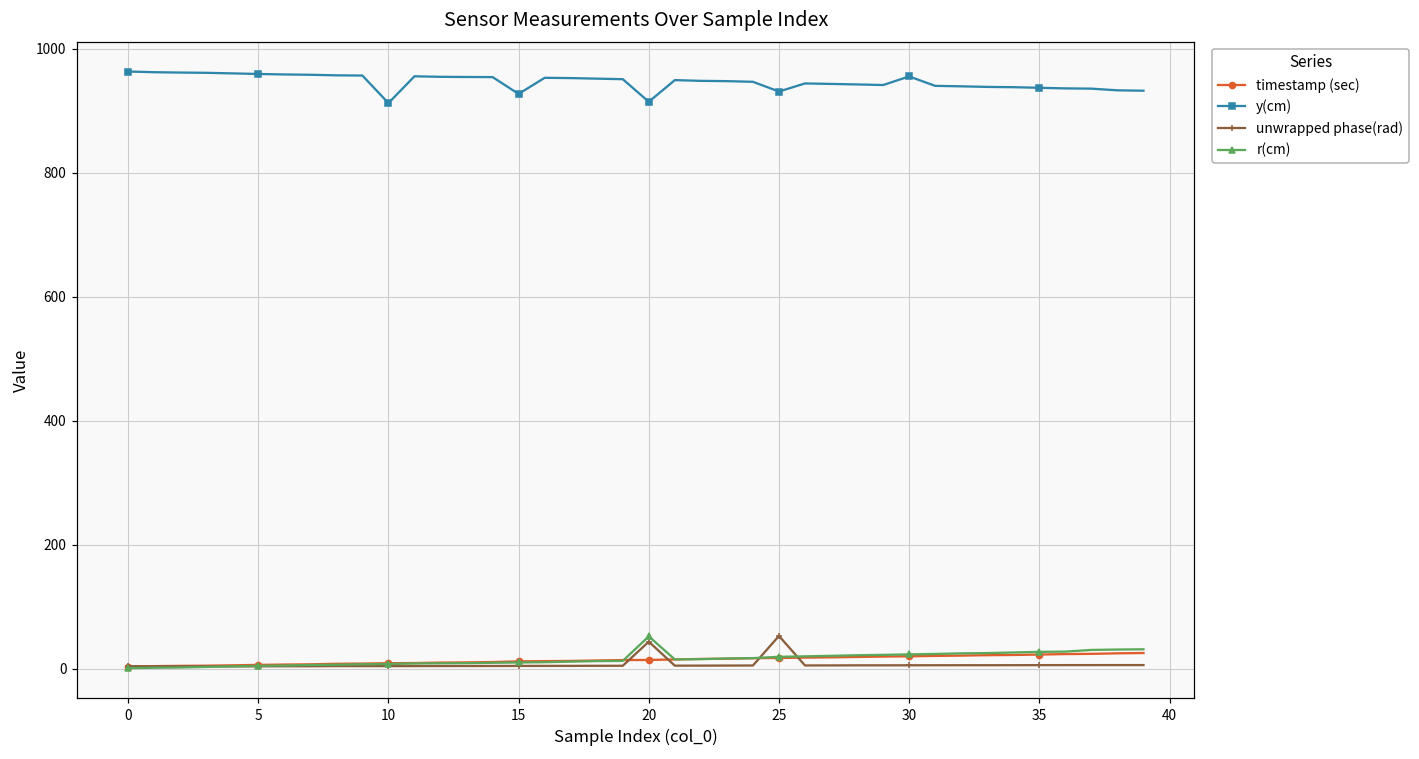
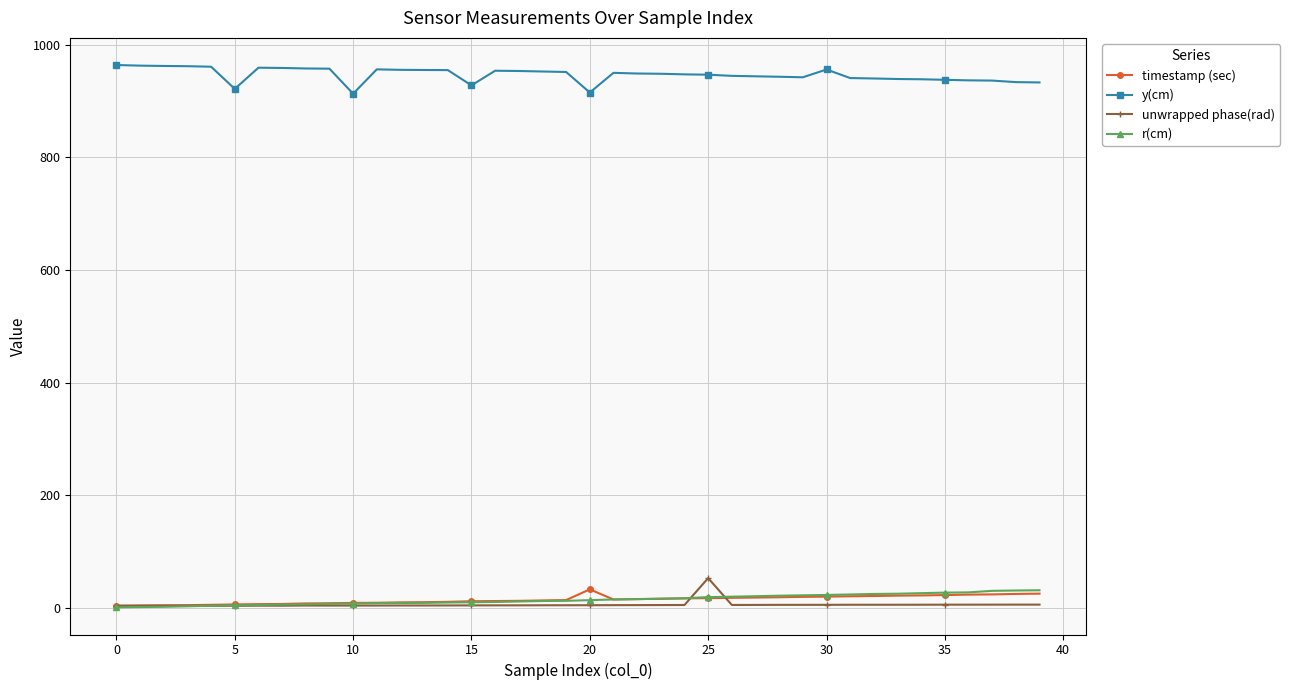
  {
    "timestamp (sec)": {
-     "20": 10
+     "20": 30
    },
    "y(cm)": {
      "0": 960,
-     "5": 960,
+     "5": 920,
      "10": 910,
      "15": 930,
      "20": 910,
-     "25": 930,
+     "25": 950,
      "30": 960,
      "35": 940
    },
    "unwrapped phase(rad)": {
      "15": 0,
-     "20": 40,
+     "20": 0,
      "25": 50,
      "30": 10,
      "35": 10
    },
    "r(cm)": {
-     "20": 50
+     "20": 10
    }
  }
